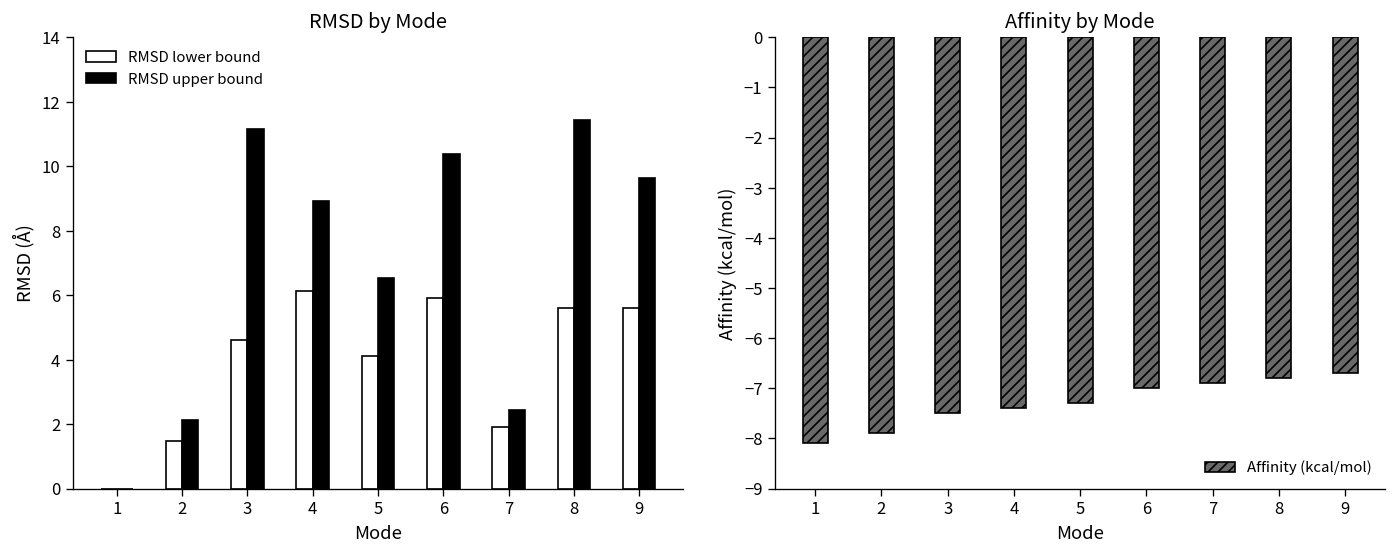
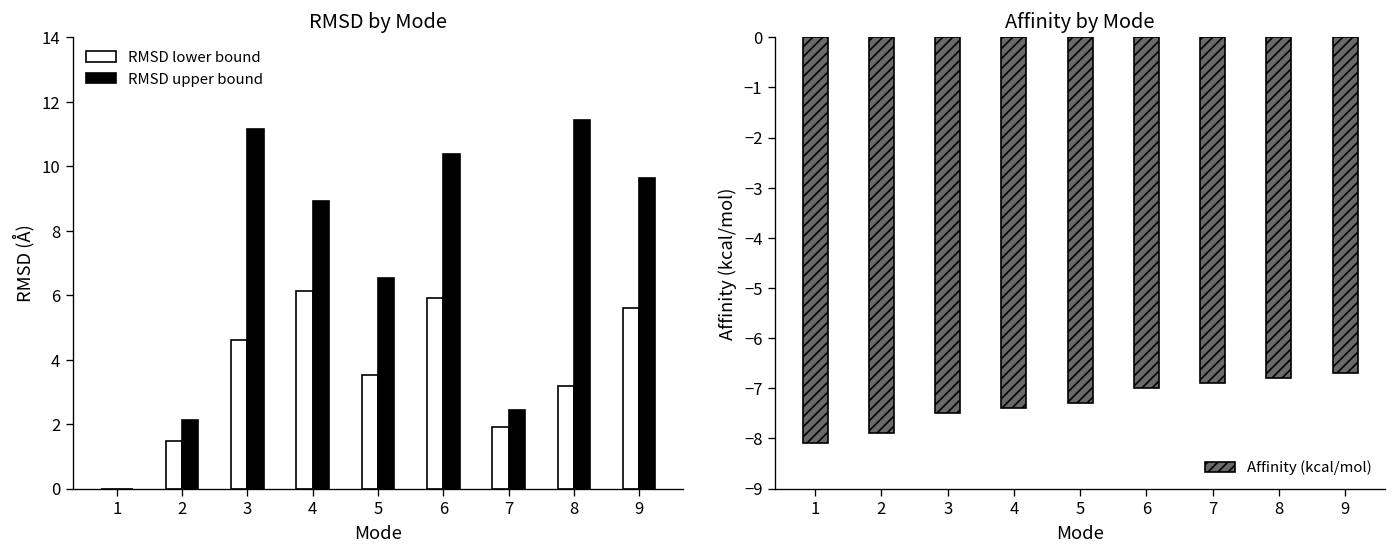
  {
    "RMSD by Mode": {
      "RMSD lower bound": {
        "1": 0.0,
        "2": 1.5,
        "3": 4.6,
        "4": 6.1,
-       "5": 4.1,
+       "5": 3.5,
        "6": 5.9,
        "7": 1.9,
-       "8": 5.6,
+       "8": 3.2,
        "9": 5.6
      },
      "RMSD upper bound": {
        "1": 0.0,
        "2": 2.1,
        "3": 11.2,
        "4": 8.9,
        "5": 6.5,
        "6": 10.4,
        "7": 2.5,
        "8": 11.4,
        "9": 9.6
      }
    },
    "Affinity by Mode": {
      "1": -8.1,
      "2": -7.9,
      "3": -7.5,
      "4": -7.4,
      "5": -7.3,
      "6": -7.0,
      "7": -6.9,
      "8": -6.8,
      "9": -6.7
    }
  }
